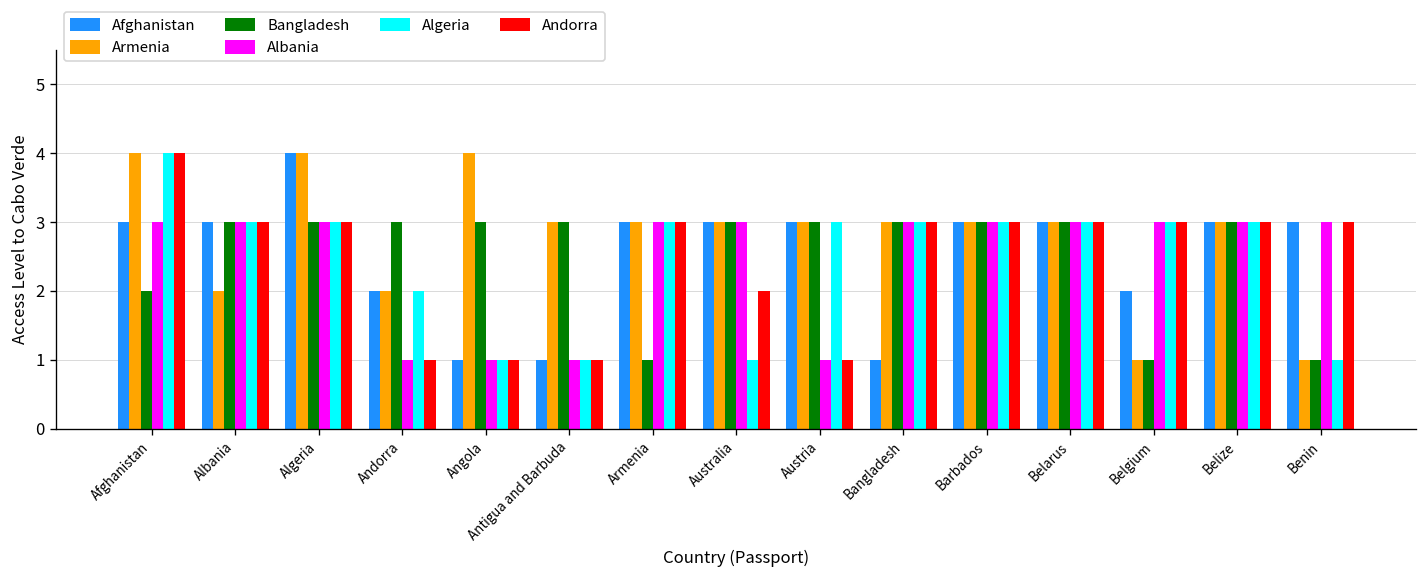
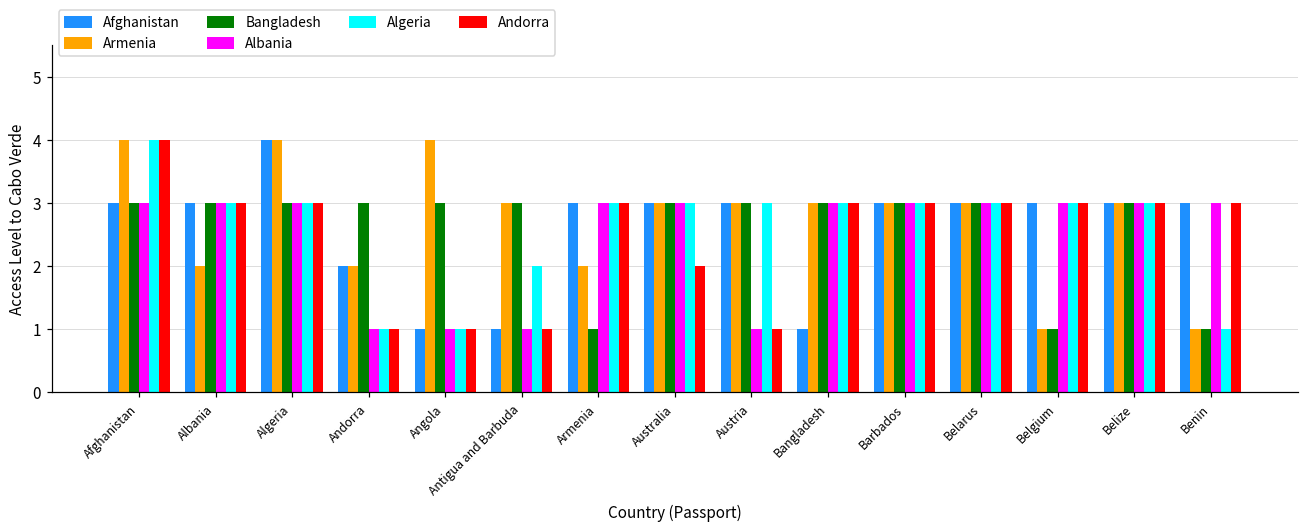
  {
    "Afghanistan": {
      "Afghanistan": 3,
      "Albania": 3,
      "Algeria": 4,
      "Andorra": 2,
      "Angola": 1,
      "Antigua and Barbuda": 1,
      "Armenia": 3,
      "Australia": 3,
      "Austria": 3,
      "Bangladesh": 1,
      "Barbados": 3,
      "Belarus": 3,
-     "Belgium": 2,
+     "Belgium": 3,
      "Belize": 3,
      "Benin": 3
    },
    "Armenia": {
      "Afghanistan": 4,
      "Albania": 2,
      "Algeria": 4,
      "Andorra": 2,
      "Angola": 4,
      "Antigua and Barbuda": 3,
-     "Armenia": 3,
+     "Armenia": 2,
      "Australia": 3,
      "Austria": 3,
      "Bangladesh": 3,
      "Barbados": 3,
      "Belarus": 3,
      "Belgium": 1,
      "Belize": 3,
      "Benin": 1
    },
    "Bangladesh": {
-     "Afghanistan": 2,
+     "Afghanistan": 3,
      "Albania": 3,
      "Algeria": 3,
      "Andorra": 3,
      "Angola": 3,
      "Antigua and Barbuda": 3,
      "Armenia": 1,
      "Australia": 3,
      "Austria": 3,
      "Bangladesh": 3,
      "Barbados": 3,
      "Belarus": 3,
      "Belgium": 1,
      "Belize": 3,
      "Benin": 1
    },
    "Albania": {
      "Afghanistan": 3,
      "Albania": 3,
      "Algeria": 3,
      "Andorra": 1,
      "Angola": 1,
      "Antigua and Barbuda": 1,
      "Armenia": 3,
      "Australia": 3,
      "Austria": 1,
      "Bangladesh": 3,
      "Barbados": 3,
      "Belarus": 3,
      "Belgium": 3,
      "Belize": 3,
      "Benin": 3
    },
    "Algeria": {
      "Afghanistan": 4,
      "Albania": 3,
      "Algeria": 3,
-     "Andorra": 2,
+     "Andorra": 1,
      "Angola": 1,
-     "Antigua and Barbuda": 1,
+     "Antigua and Barbuda": 2,
      "Armenia": 3,
-     "Australia": 1,
+     "Australia": 3,
      "Austria": 3,
      "Bangladesh": 3,
      "Barbados": 3,
      "Belarus": 3,
      "Belgium": 3,
      "Belize": 3,
      "Benin": 1
    },
    "Andorra": {
      "Afghanistan": 4,
      "Albania": 3,
      "Algeria": 3,
      "Andorra": 1,
      "Angola": 1,
      "Antigua and Barbuda": 1,
      "Armenia": 3,
      "Australia": 2,
      "Austria": 1,
      "Bangladesh": 3,
      "Barbados": 3,
      "Belarus": 3,
      "Belgium": 3,
      "Belize": 3,
      "Benin": 3
    }
  }
